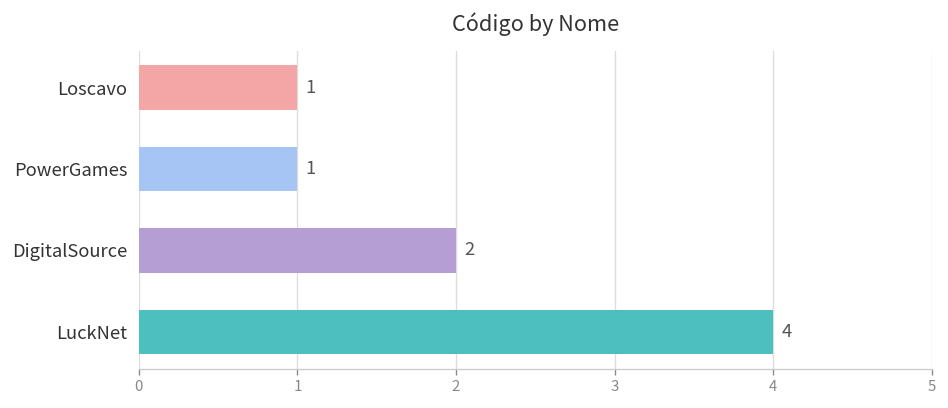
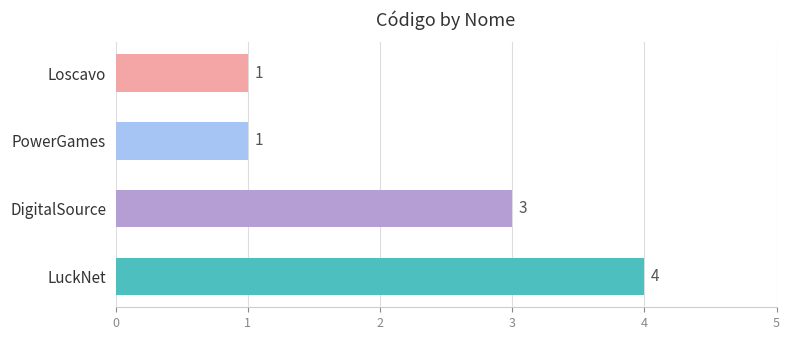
  {
    "Loscavo": 1,
    "PowerGames": 1,
-   "DigitalSource": 2,
+   "DigitalSource": 3,
    "LuckNet": 4
  }
